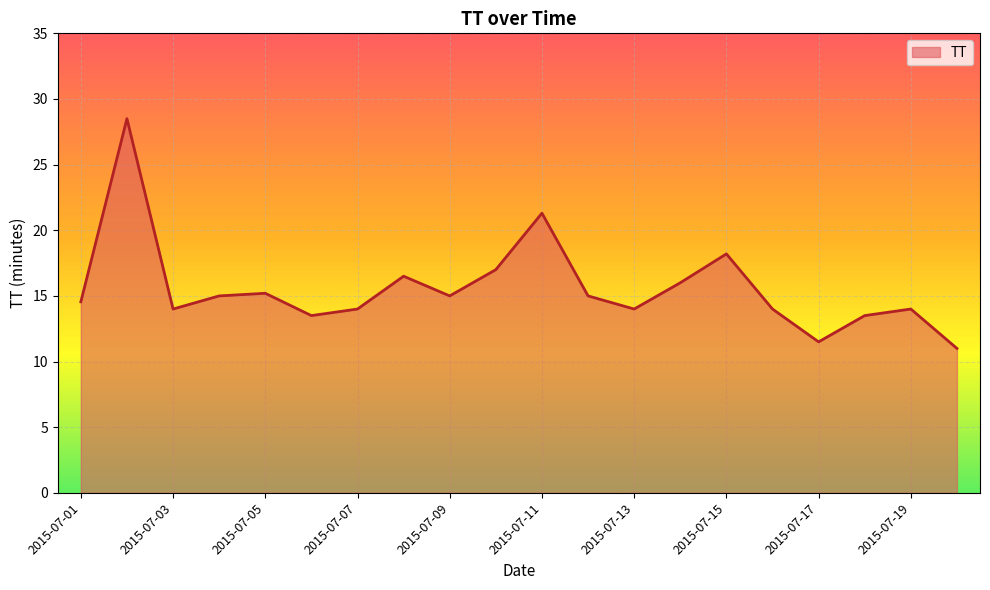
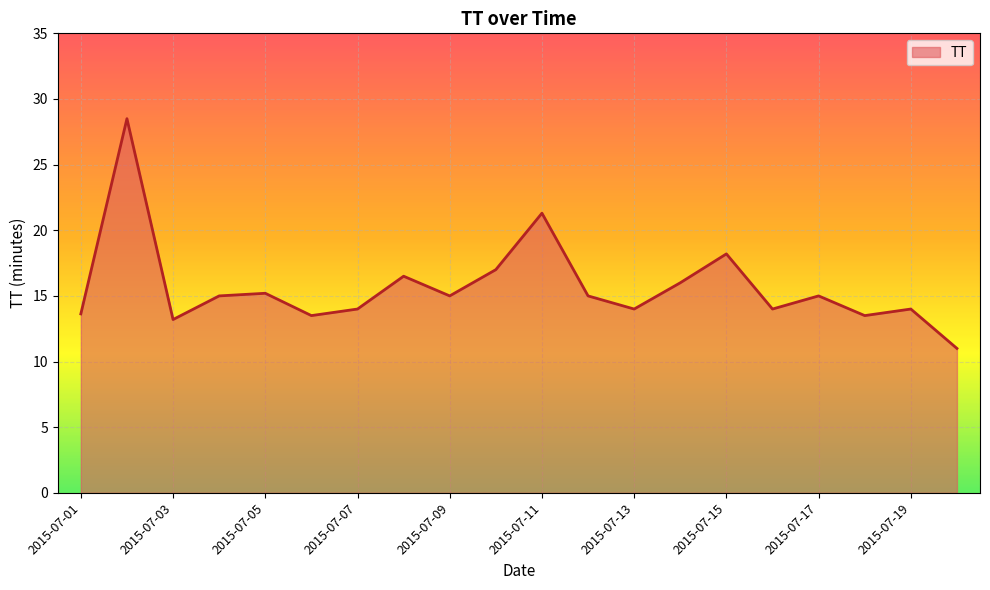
  {
-   "2015-07-01": 14.6,
-   "2015-07-03": 14.0,
+   "2015-07-01": 13.6,
+   "2015-07-03": 13.2,
    "2015-07-05": 15.2,
    "2015-07-07": 14.0,
    "2015-07-09": 15.0,
    "2015-07-11": 21.3,
    "2015-07-13": 14.0,
    "2015-07-15": 18.2,
-   "2015-07-17": 11.5,
+   "2015-07-17": 15.0,
    "2015-07-19": 14.0
  }
